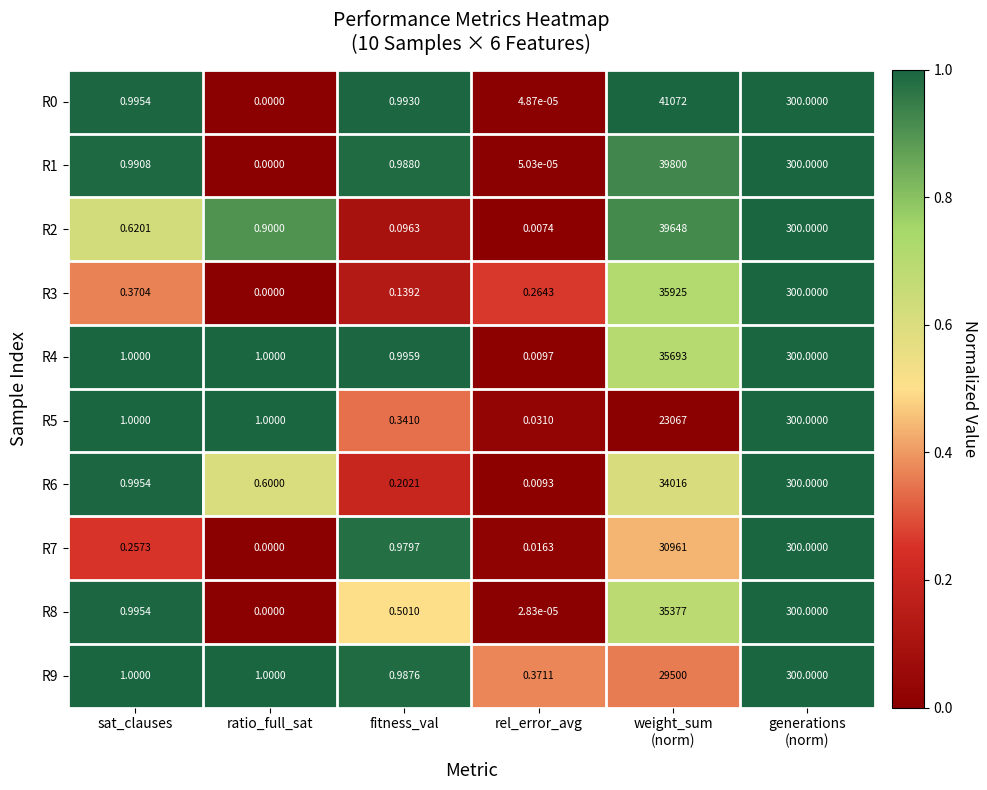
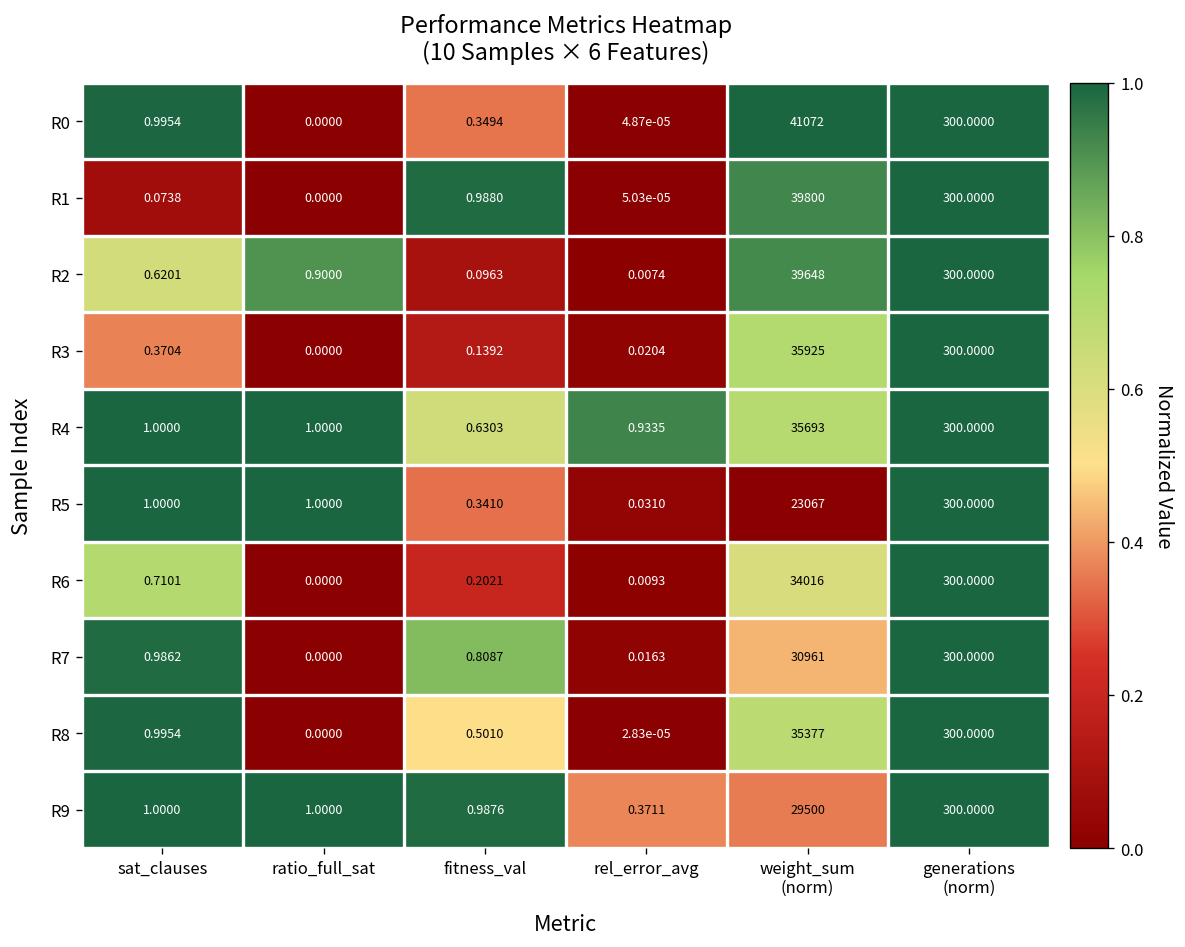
  {
    "R0": {
      "sat_clauses": "0.9954",
      "ratio_full_sat": "0.0000",
-     "fitness_val": "0.9930",
+     "fitness_val": "0.3494",
      "rel_error_avg": "4.87e-05",
      "weight_sum (norm)": "41072",
      "generations (norm)": "300.0000"
    },
    "R1": {
-     "sat_clauses": "0.9908",
+     "sat_clauses": "0.0738",
      "ratio_full_sat": "0.0000",
      "fitness_val": "0.9880",
      "rel_error_avg": "5.03e-05",
      "weight_sum (norm)": "39800",
      "generations (norm)": "300.0000"
    },
    "R2": {
      "sat_clauses": "0.6201",
      "ratio_full_sat": "0.9000",
      "fitness_val": "0.0963",
      "rel_error_avg": "0.0074",
      "weight_sum (norm)": "39648",
      "generations (norm)": "300.0000"
    },
    "R3": {
      "sat_clauses": "0.3704",
      "ratio_full_sat": "0.0000",
      "fitness_val": "0.1392",
-     "rel_error_avg": "0.2643",
+     "rel_error_avg": "0.0204",
      "weight_sum (norm)": "35925",
      "generations (norm)": "300.0000"
    },
    "R4": {
      "sat_clauses": "1.0000",
      "ratio_full_sat": "1.0000",
-     "fitness_val": "0.9959",
-     "rel_error_avg": "0.0097",
+     "fitness_val": "0.6303",
+     "rel_error_avg": "0.9335",
      "weight_sum (norm)": "35693",
      "generations (norm)": "300.0000"
    },
    "R5": {
      "sat_clauses": "1.0000",
      "ratio_full_sat": "1.0000",
      "fitness_val": "0.3410",
      "rel_error_avg": "0.0310",
      "weight_sum (norm)": "23067",
      "generations (norm)": "300.0000"
    },
    "R6": {
-     "sat_clauses": "0.9954",
-     "ratio_full_sat": "0.6000",
+     "sat_clauses": "0.7101",
+     "ratio_full_sat": "0.0000",
      "fitness_val": "0.2021",
      "rel_error_avg": "0.0093",
      "weight_sum (norm)": "34016",
      "generations (norm)": "300.0000"
    },
    "R7": {
-     "sat_clauses": "0.2573",
+     "sat_clauses": "0.9862",
      "ratio_full_sat": "0.0000",
-     "fitness_val": "0.9797",
+     "fitness_val": "0.8087",
      "rel_error_avg": "0.0163",
      "weight_sum (norm)": "30961",
      "generations (norm)": "300.0000"
    },
    "R8": {
      "sat_clauses": "0.9954",
      "ratio_full_sat": "0.0000",
      "fitness_val": "0.5010",
      "rel_error_avg": "2.83e-05",
      "weight_sum (norm)": "35377",
      "generations (norm)": "300.0000"
    },
    "R9": {
      "sat_clauses": "1.0000",
      "ratio_full_sat": "1.0000",
      "fitness_val": "0.9876",
      "rel_error_avg": "0.3711",
      "weight_sum (norm)": "29500",
      "generations (norm)": "300.0000"
    }
  }
